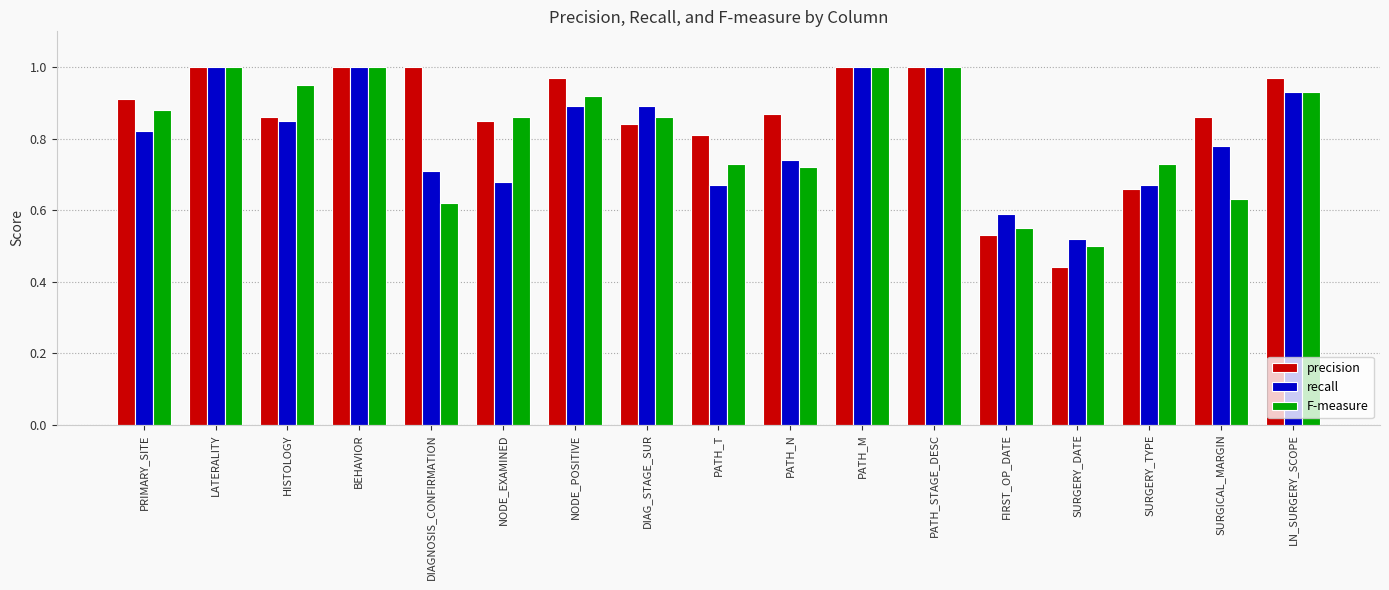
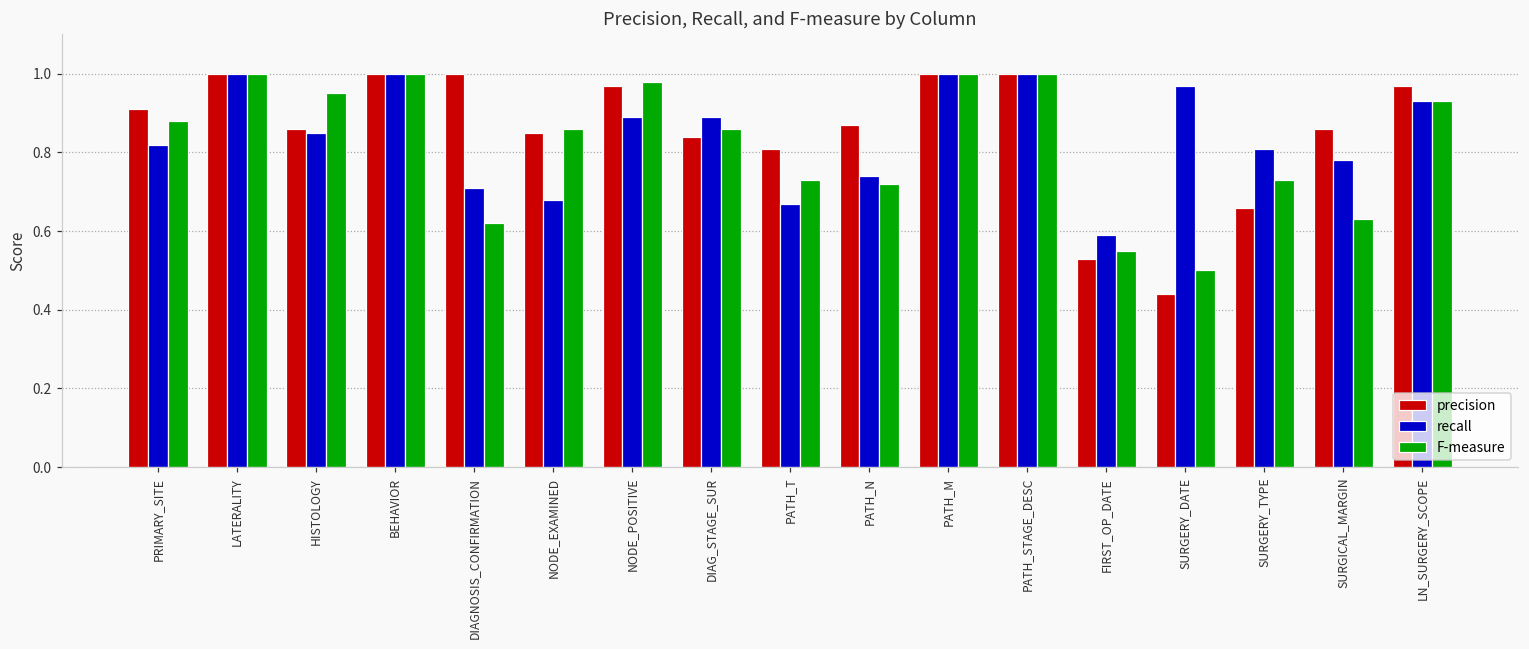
  {
    "precision": {
      "PRIMARY_SITE": 0.91,
      "LATERALITY": 1.00,
      "HISTOLOGY": 0.86,
      "BEHAVIOR": 1.00,
      "DIAGNOSIS_CONFIRMATION": 1.00,
      "NODE_EXAMINED": 0.85,
      "NODE_POSITIVE": 0.97,
      "DIAG_STAGE_SUR": 0.84,
      "PATH_T": 0.81,
      "PATH_N": 0.87,
      "PATH_M": 1.00,
      "PATH_STAGE_DESC": 1.00,
      "FIRST_OP_DATE": 0.53,
      "SURGERY_DATE": 0.44,
      "SURGERY_TYPE": 0.66,
      "SURGICAL_MARGIN": 0.86,
      "LN_SURGERY_SCOPE": 0.97
    },
    "recall": {
      "PRIMARY_SITE": 0.82,
      "LATERALITY": 1.00,
      "HISTOLOGY": 0.85,
      "BEHAVIOR": 1.00,
      "DIAGNOSIS_CONFIRMATION": 0.71,
      "NODE_EXAMINED": 0.68,
      "NODE_POSITIVE": 0.89,
      "DIAG_STAGE_SUR": 0.89,
      "PATH_T": 0.67,
      "PATH_N": 0.74,
      "PATH_M": 1.00,
      "PATH_STAGE_DESC": 1.00,
      "FIRST_OP_DATE": 0.59,
-     "SURGERY_DATE": 0.52,
-     "SURGERY_TYPE": 0.67,
+     "SURGERY_DATE": 0.97,
+     "SURGERY_TYPE": 0.81,
      "SURGICAL_MARGIN": 0.78,
      "LN_SURGERY_SCOPE": 0.93
    },
    "F-measure": {
      "PRIMARY_SITE": 0.88,
      "LATERALITY": 1.00,
      "HISTOLOGY": 0.95,
      "BEHAVIOR": 1.00,
      "DIAGNOSIS_CONFIRMATION": 0.62,
      "NODE_EXAMINED": 0.86,
-     "NODE_POSITIVE": 0.92,
+     "NODE_POSITIVE": 0.98,
      "DIAG_STAGE_SUR": 0.86,
      "PATH_T": 0.73,
      "PATH_N": 0.72,
      "PATH_M": 1.00,
      "PATH_STAGE_DESC": 1.00,
      "FIRST_OP_DATE": 0.55,
      "SURGERY_DATE": 0.50,
      "SURGERY_TYPE": 0.73,
      "SURGICAL_MARGIN": 0.63,
      "LN_SURGERY_SCOPE": 0.93
    }
  }
